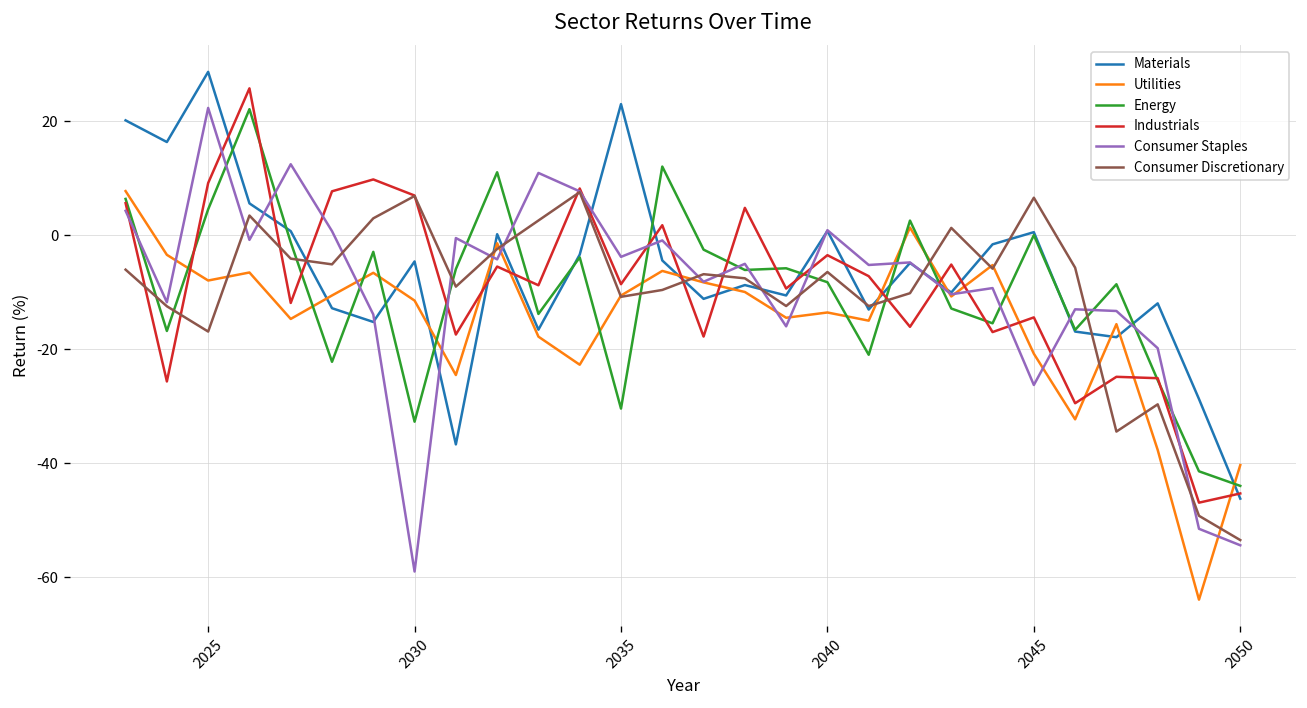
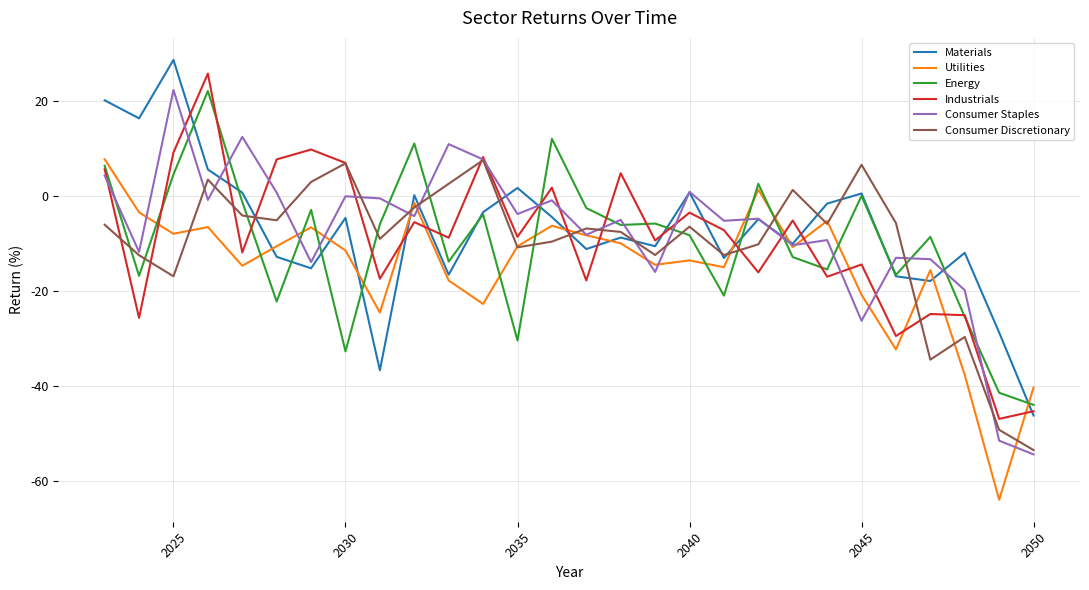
  {
    "Materials": {
      "2025": 29,
      "2030": -5,
-     "2035": 23,
+     "2035": 2,
      "2050": -46
    },
    "Utilities": {
      "2025": -8,
      "2030": -11,
      "2040": -14,
      "2045": -21,
      "2050": -40
    },
    "Energy": {
      "2025": 5,
      "2030": -33,
      "2035": -30,
      "2040": -8,
      "2050": -44
    },
    "Industrials": {
      "2025": 9,
      "2035": -9,
      "2040": -3,
      "2045": -14,
      "2050": -45
    },
    "Consumer Staples": {
      "2025": 22,
-     "2030": -59,
+     "2030": 0,
      "2035": -4,
      "2045": -26,
      "2050": -54
    },
    "Consumer Discretionary": {
      "2025": -17,
      "2040": -6,
      "2045": 7,
      "2050": -54
    }
  }
